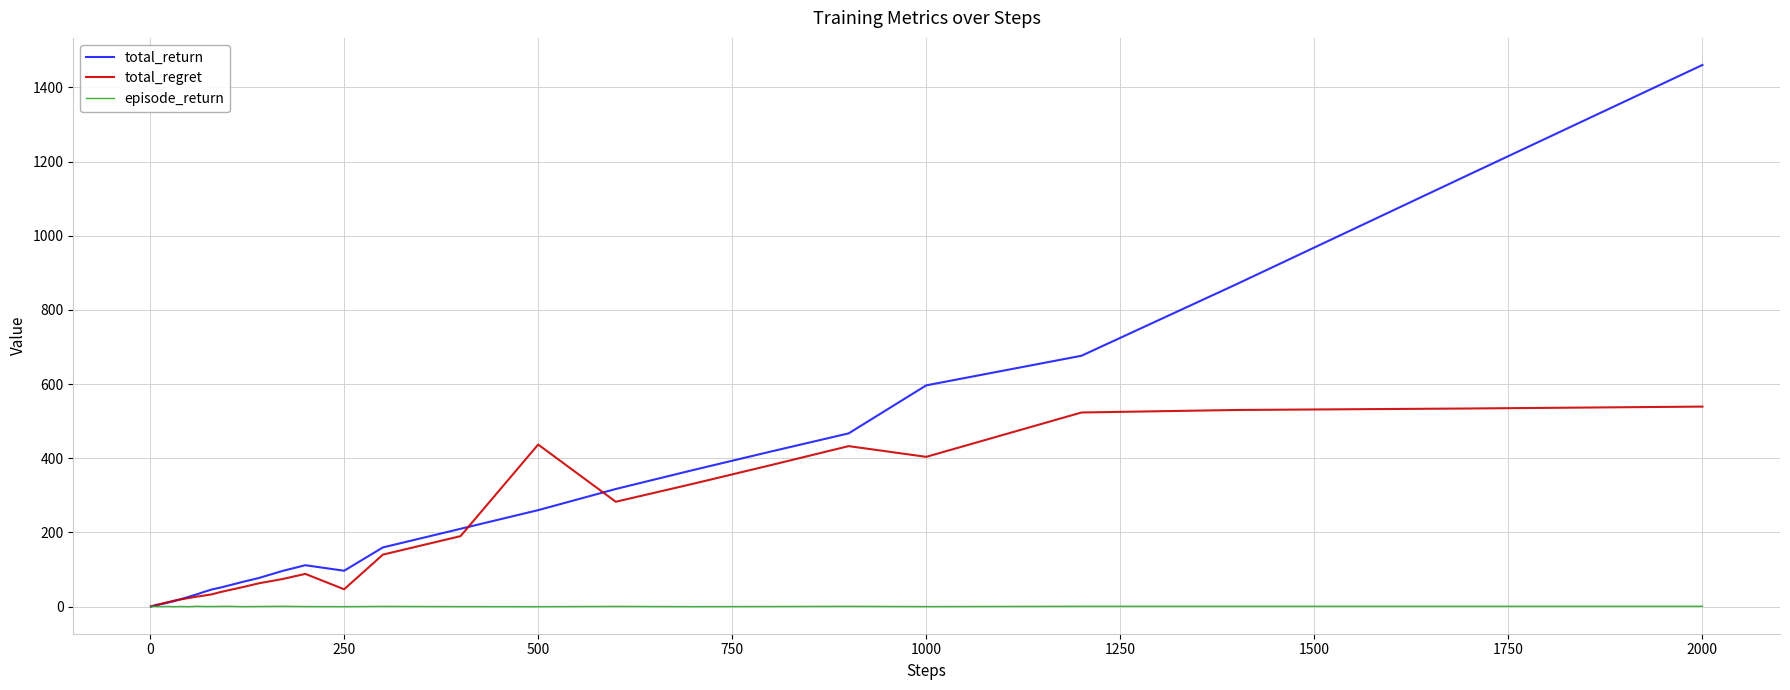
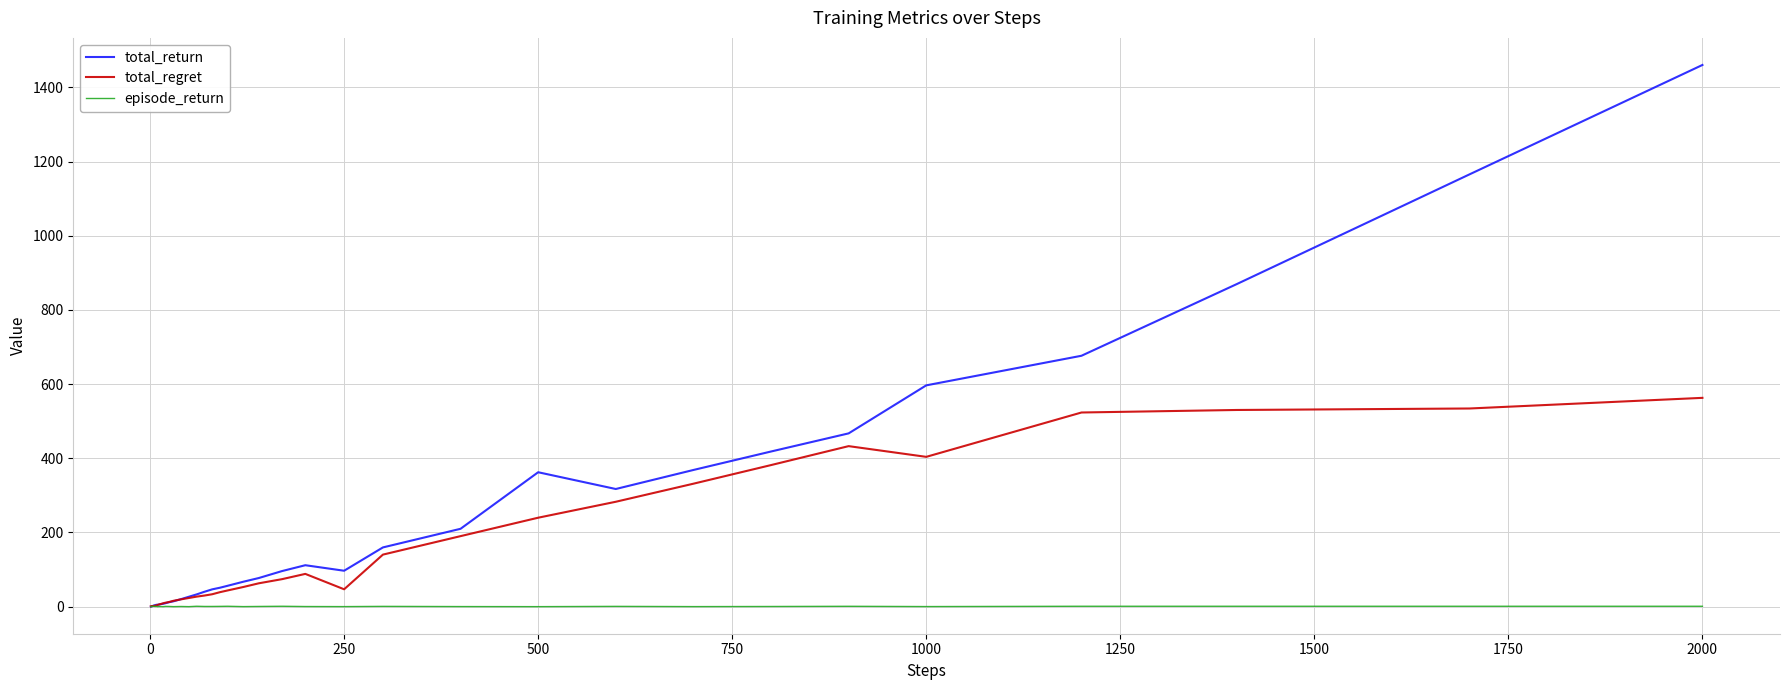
  {
    "total_return": {
      "250": 100,
-     "500": 260,
+     "500": 360,
      "1000": 600,
      "2000": 1460
    },
    "total_regret": {
      "250": 50,
-     "500": 440,
+     "500": 240,
      "1000": 400,
-     "2000": 540
+     "2000": 560
    },
    "episode_return": {
      "250": 0,
      "500": 0,
      "1000": 0,
      "2000": 0
    }
  }
